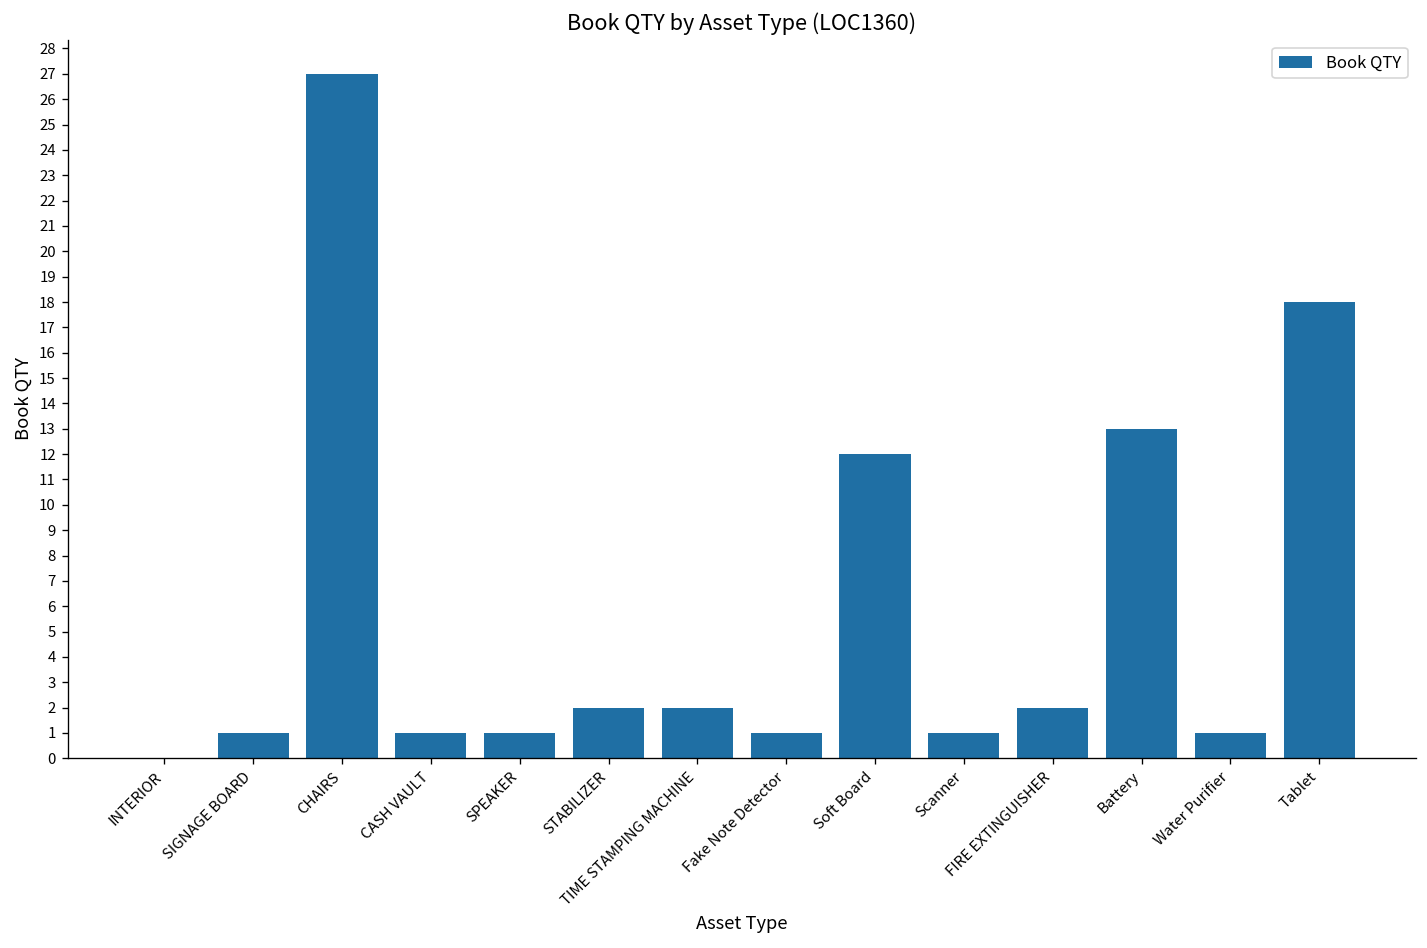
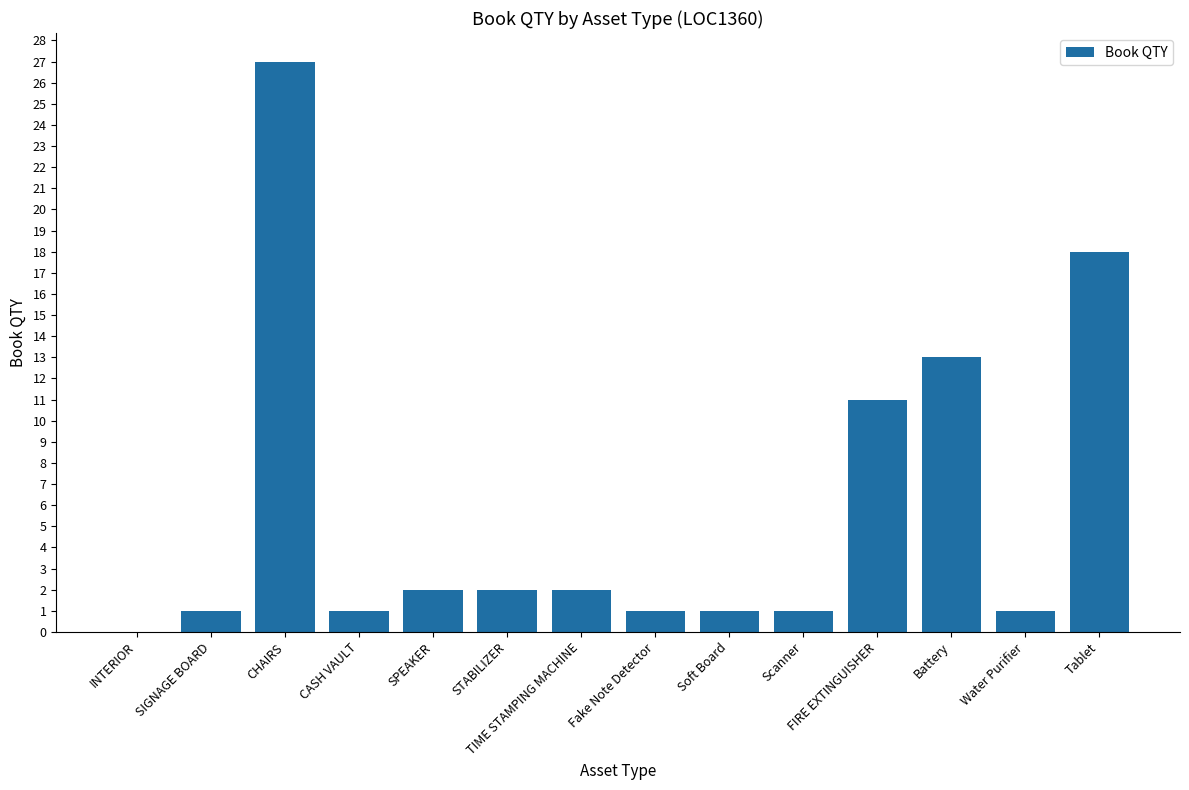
  {
    "INTERIOR": 0,
    "SIGNAGE BOARD": 1,
    "CHAIRS": 27,
    "CASH VAULT": 1,
-   "SPEAKER": 1,
+   "SPEAKER": 2,
    "STABILIZER": 2,
    "TIME STAMPING MACHINE": 2,
    "Fake Note Detector": 1,
-   "Soft Board": 12,
+   "Soft Board": 1,
    "Scanner": 1,
-   "FIRE EXTINGUISHER": 2,
+   "FIRE EXTINGUISHER": 11,
    "Battery": 13,
    "Water Purifier": 1,
    "Tablet": 18
  }
